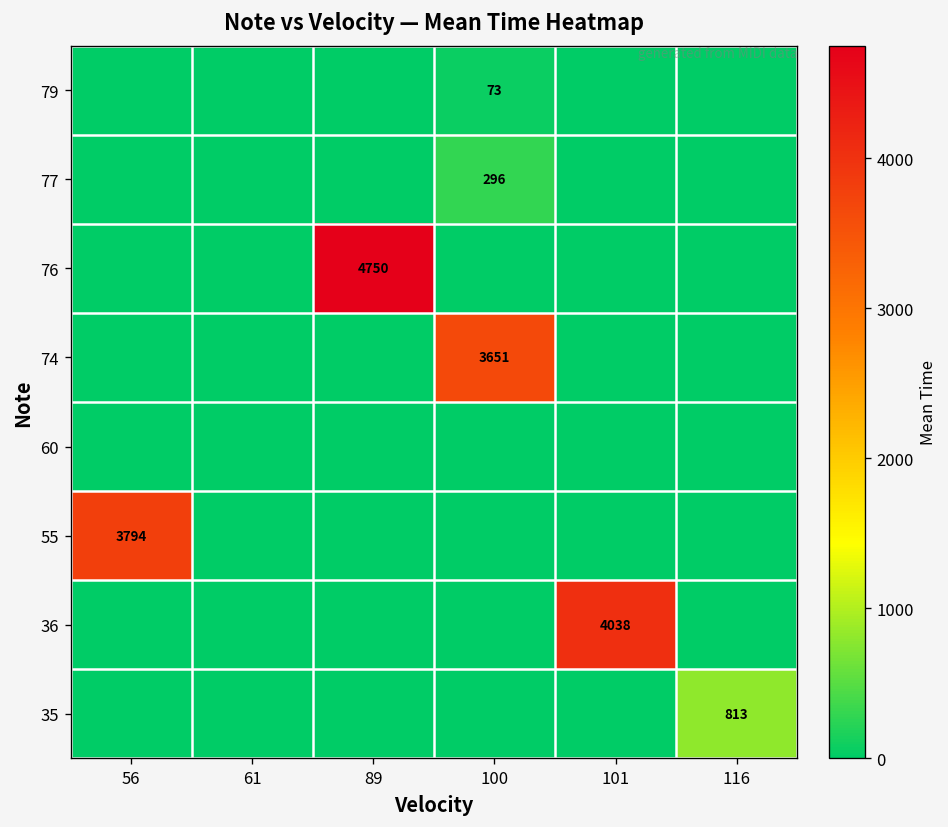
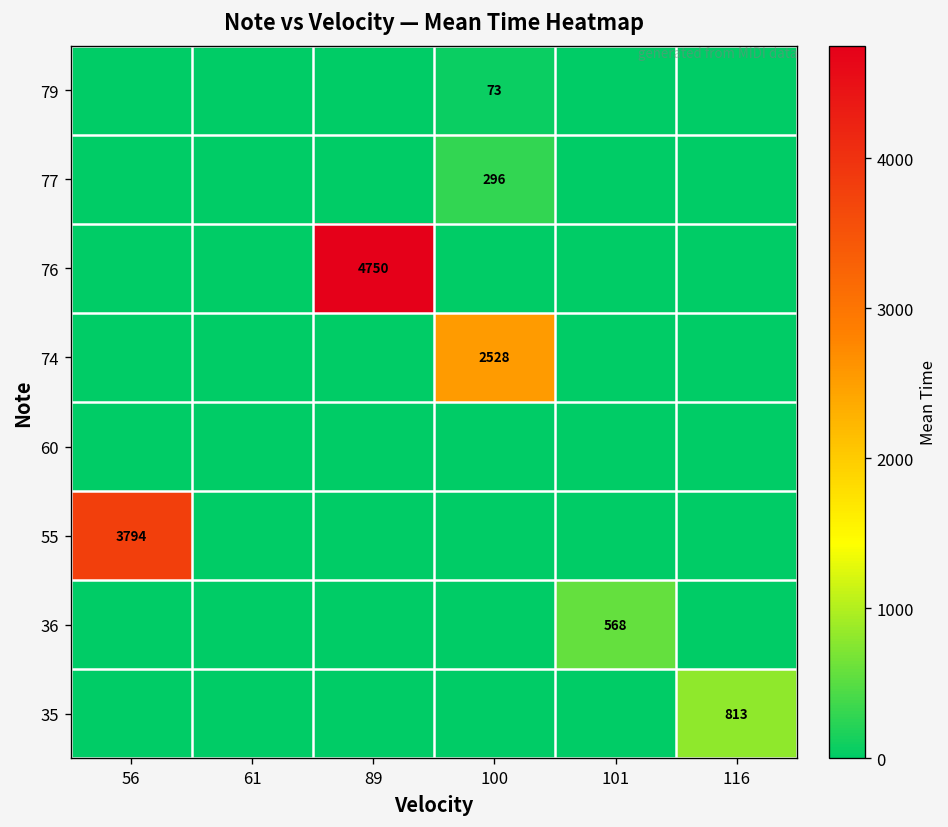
  {
    "79": {
      "100": 73
    },
    "77": {
      "100": 296
    },
    "76": {
      "89": 4750
    },
    "74": {
-     "100": 3651
+     "100": 2528
    },
    "55": {
      "56": 3794
    },
    "36": {
-     "101": 4038
+     "101": 568
    },
    "35": {
      "116": 813
    }
  }
